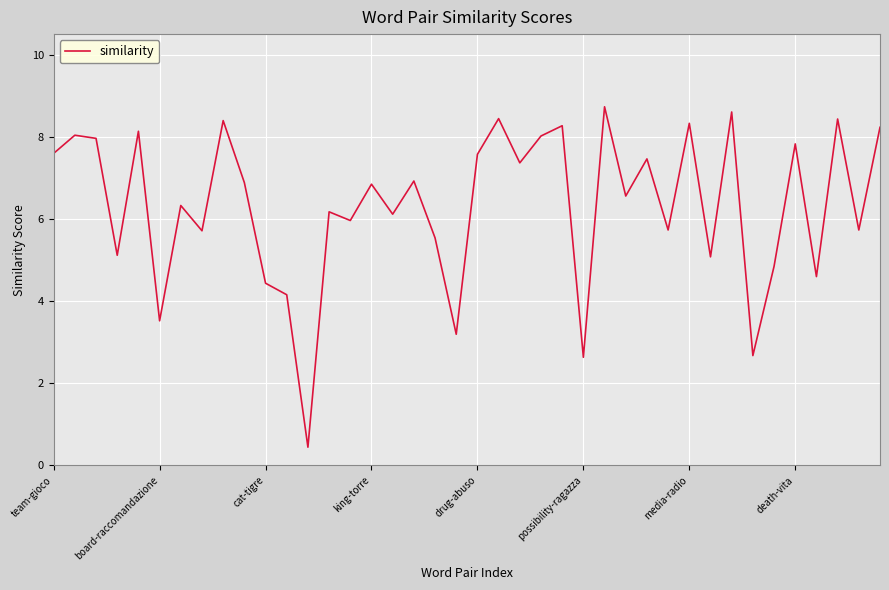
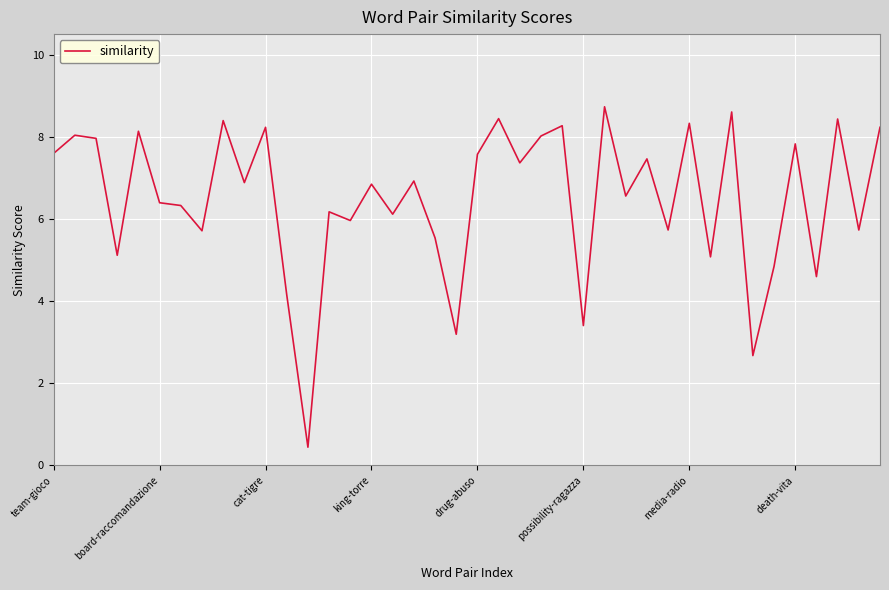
  {
    "team-gioco": 7.6,
-   "board-raccomandazione": 3.5,
-   "cat-tigre": 4.4,
+   "board-raccomandazione": 6.4,
+   "cat-tigre": 8.2,
    "king-torre": 6.8,
    "drug-abuso": 7.6,
-   "possibility-ragazza": 2.6,
+   "possibility-ragazza": 3.4,
    "media-radio": 8.3,
    "death-vita": 7.8
  }
